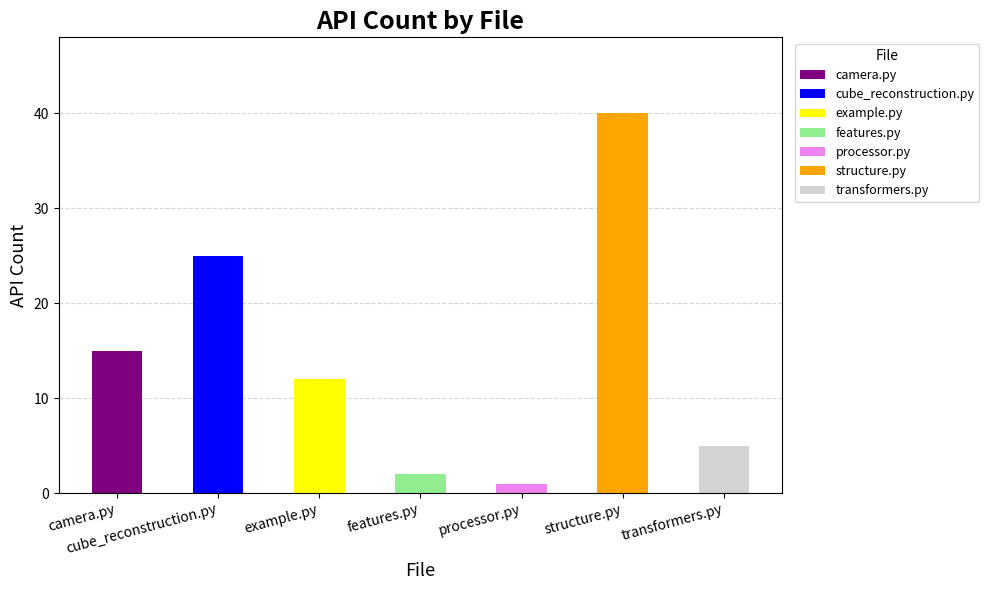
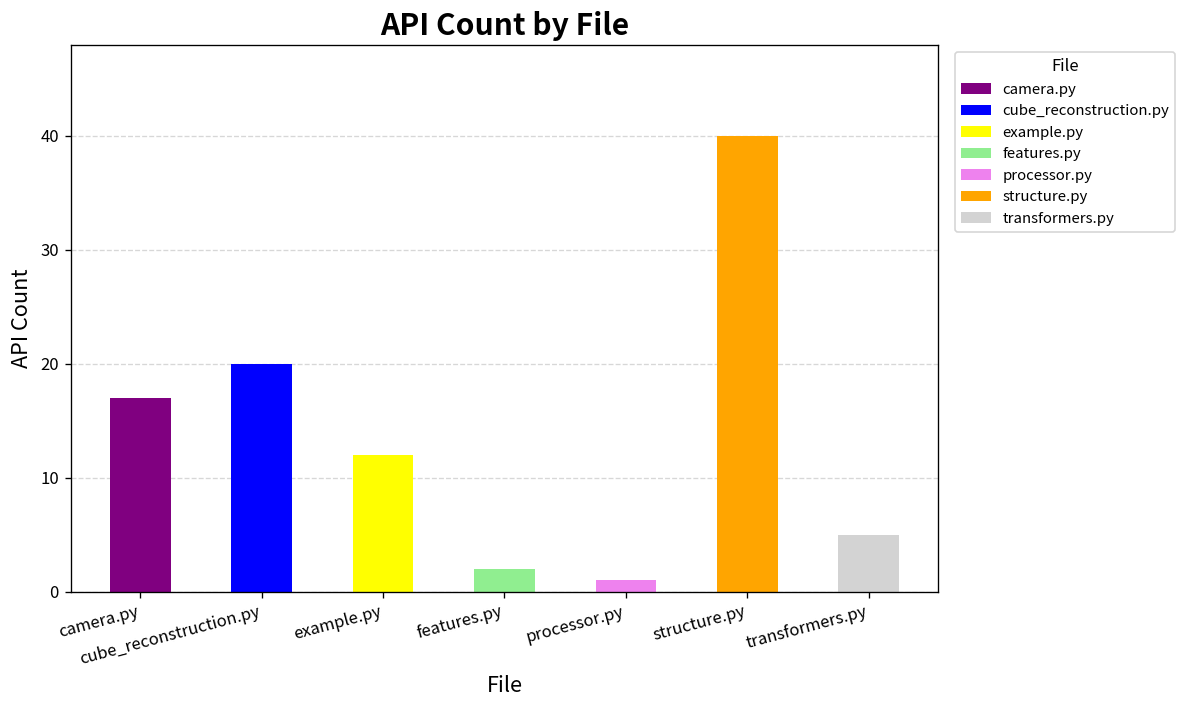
  {
-   "camera.py": 15,
-   "cube_reconstruction.py": 25,
+   "camera.py": 17,
+   "cube_reconstruction.py": 20,
    "example.py": 12,
    "features.py": 2,
    "processor.py": 1,
    "structure.py": 40,
    "transformers.py": 5
  }
